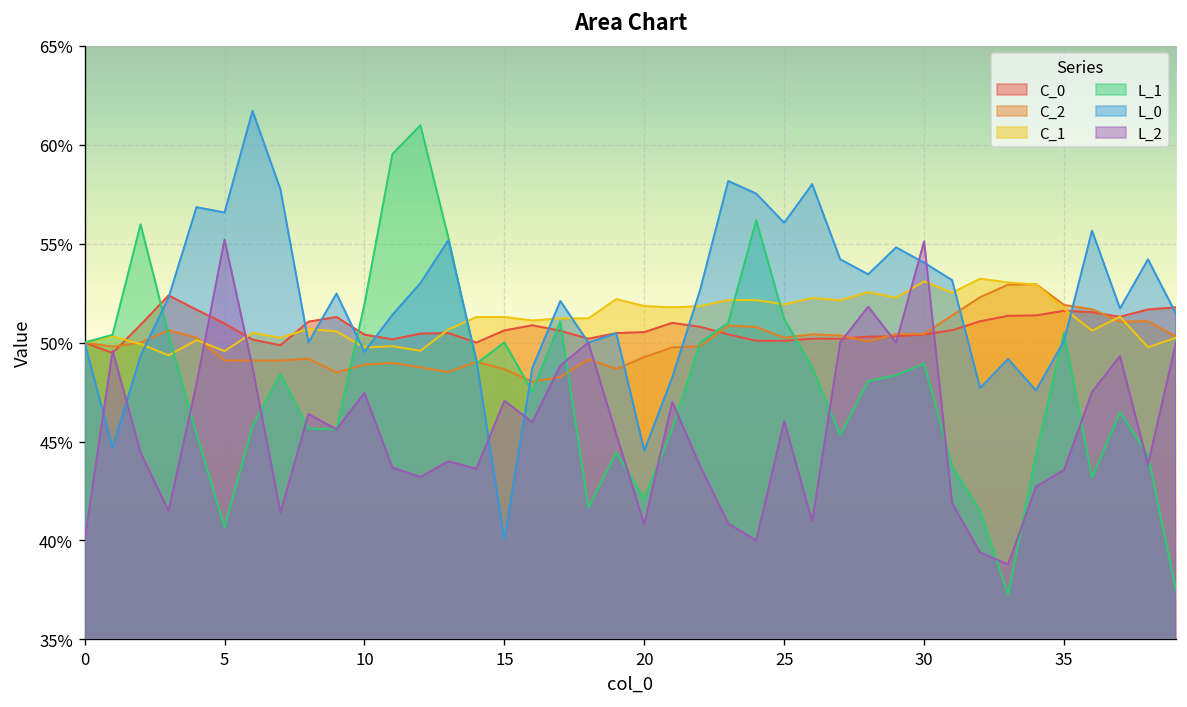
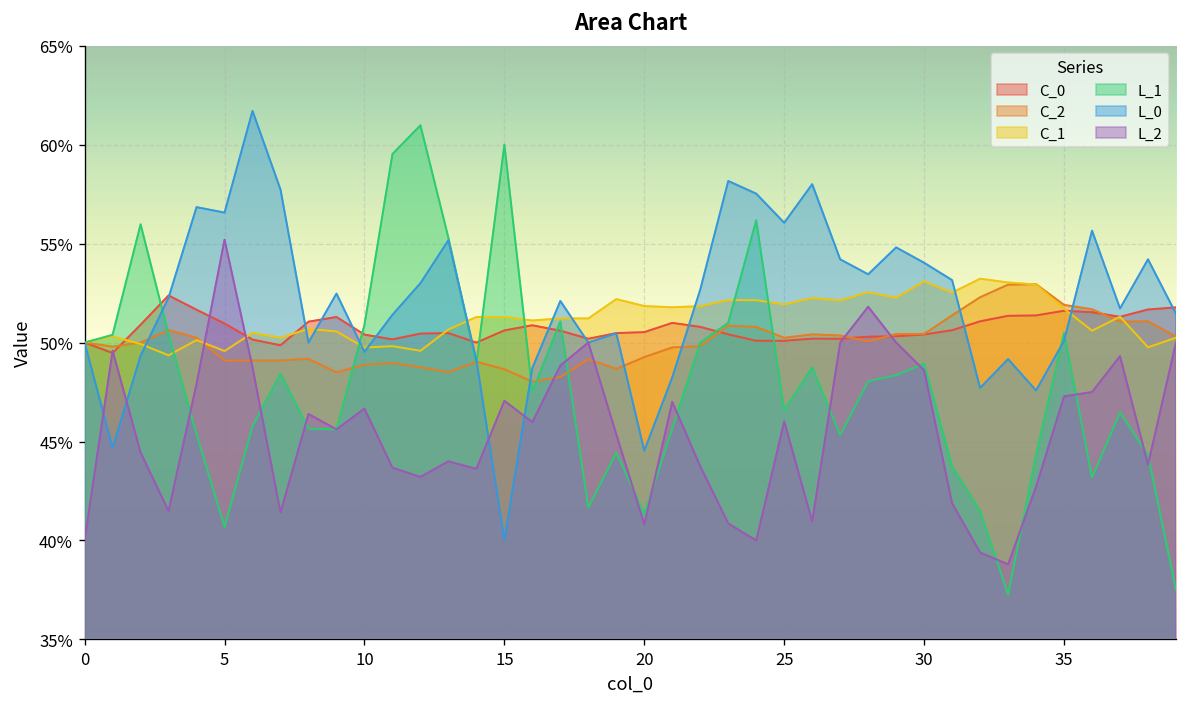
  {
    "L_1": {
      "5": "40.7%",
-     "10": "51.9%",
-     "15": "50.0%",
-     "20": "42.1%",
-     "25": "51.2%",
+     "10": "50.9%",
+     "15": "60.0%",
+     "20": "41.3%",
+     "25": "46.6%",
      "30": "48.9%",
      "35": "50.5%"
    },
    "L_0": {
      "5": "56.6%",
      "10": "49.5%",
      "15": "40.0%",
      "20": "44.5%",
      "25": "56.1%",
      "30": "54.0%",
      "35": "50.1%"
    },
    "L_2": {
      "0": "40.0%",
      "5": "55.2%",
-     "10": "47.5%",
+     "10": "46.7%",
      "15": "47.1%",
      "20": "40.8%",
      "25": "46.0%",
-     "30": "55.1%",
-     "35": "43.6%"
+     "30": "48.6%",
+     "35": "47.3%"
    }
  }
